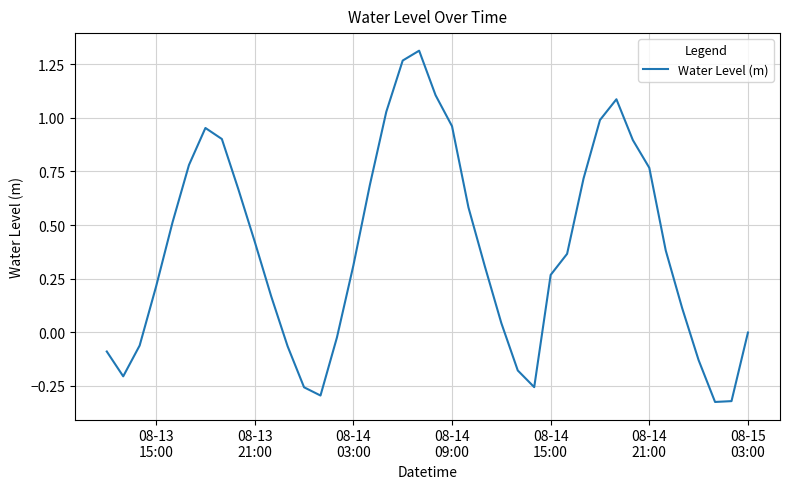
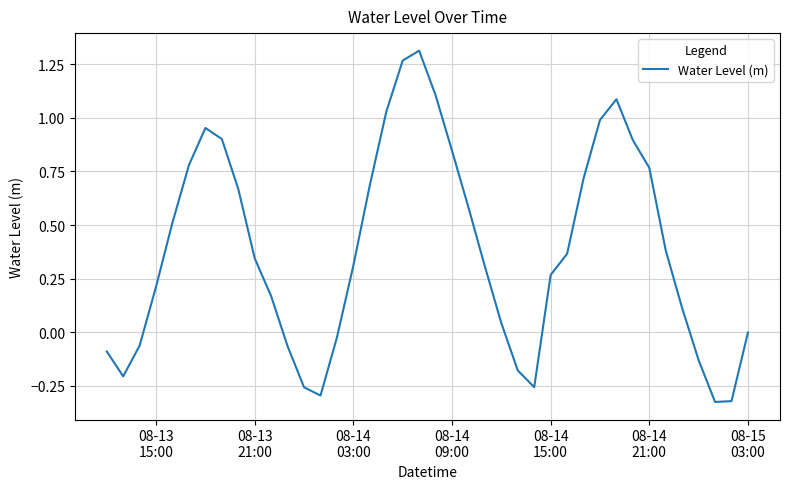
  {
    "08-13 15:00": 0.21,
-   "08-13 21:00": 0.42,
+   "08-13 21:00": 0.34,
    "08-14 03:00": 0.31,
-   "08-14 09:00": 0.96,
+   "08-14 09:00": 0.85,
    "08-14 15:00": 0.27,
    "08-14 21:00": 0.77,
    "08-15 03:00": 0.00
  }
